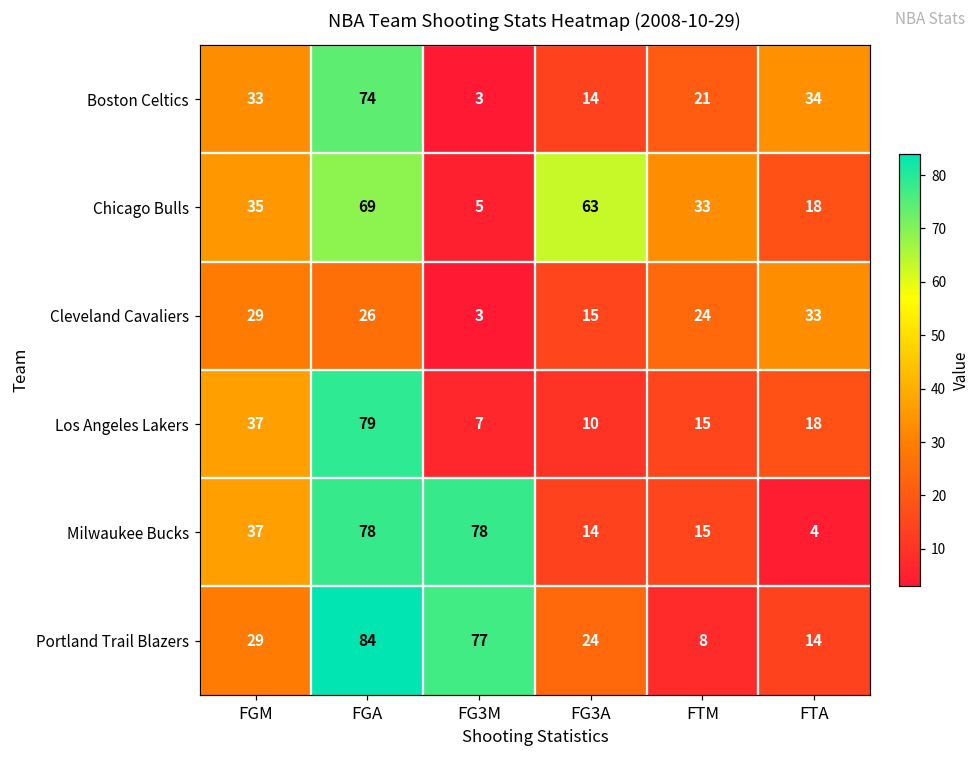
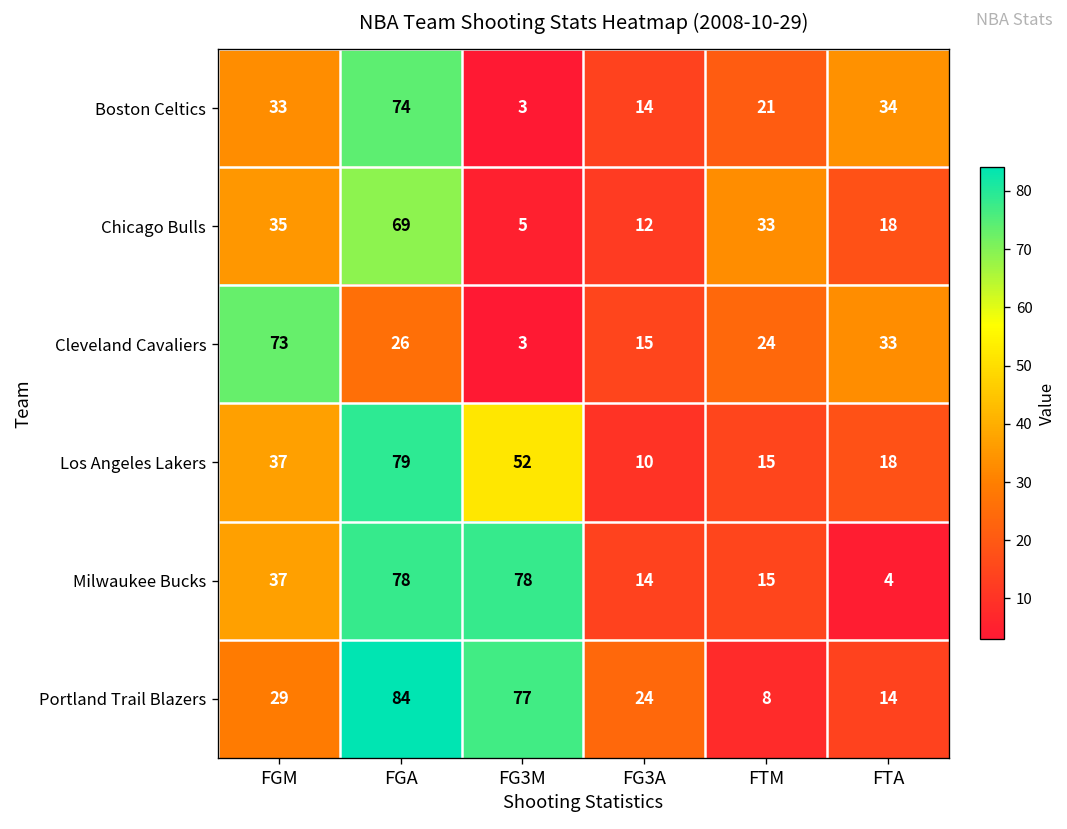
  {
    "Boston Celtics": {
      "FGM": 33,
      "FGA": 74,
      "FG3M": 3,
      "FG3A": 14,
      "FTM": 21,
      "FTA": 34
    },
    "Chicago Bulls": {
      "FGM": 35,
      "FGA": 69,
      "FG3M": 5,
-     "FG3A": 63,
+     "FG3A": 12,
      "FTM": 33,
      "FTA": 18
    },
    "Cleveland Cavaliers": {
-     "FGM": 29,
+     "FGM": 73,
      "FGA": 26,
      "FG3M": 3,
      "FG3A": 15,
      "FTM": 24,
      "FTA": 33
    },
    "Los Angeles Lakers": {
      "FGM": 37,
      "FGA": 79,
-     "FG3M": 7,
+     "FG3M": 52,
      "FG3A": 10,
      "FTM": 15,
      "FTA": 18
    },
    "Milwaukee Bucks": {
      "FGM": 37,
      "FGA": 78,
      "FG3M": 78,
      "FG3A": 14,
      "FTM": 15,
      "FTA": 4
    },
    "Portland Trail Blazers": {
      "FGM": 29,
      "FGA": 84,
      "FG3M": 77,
      "FG3A": 24,
      "FTM": 8,
      "FTA": 14
    }
  }
